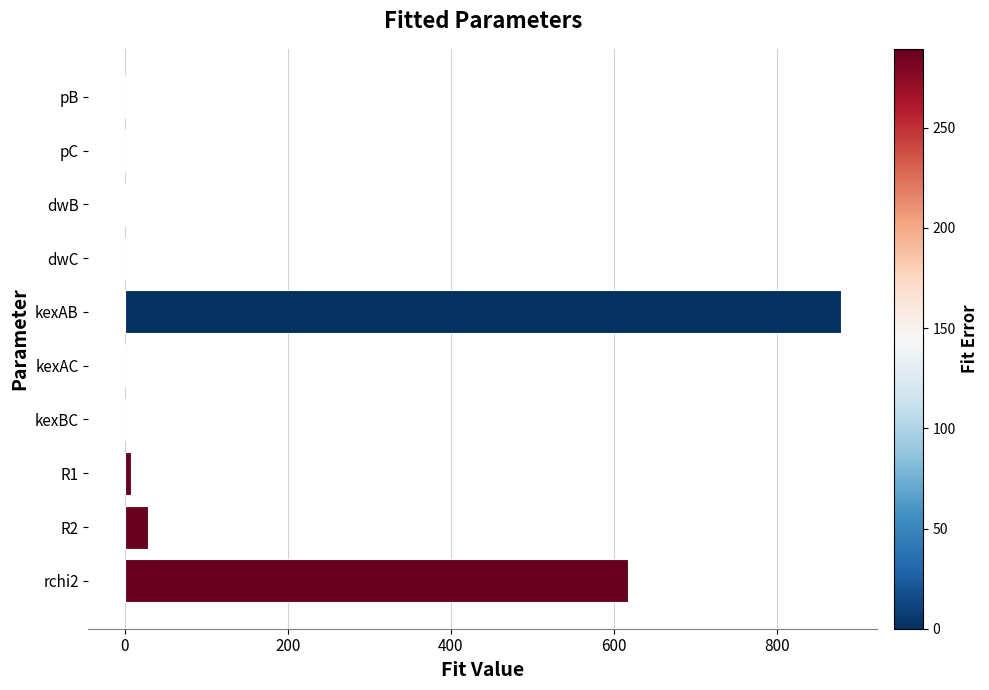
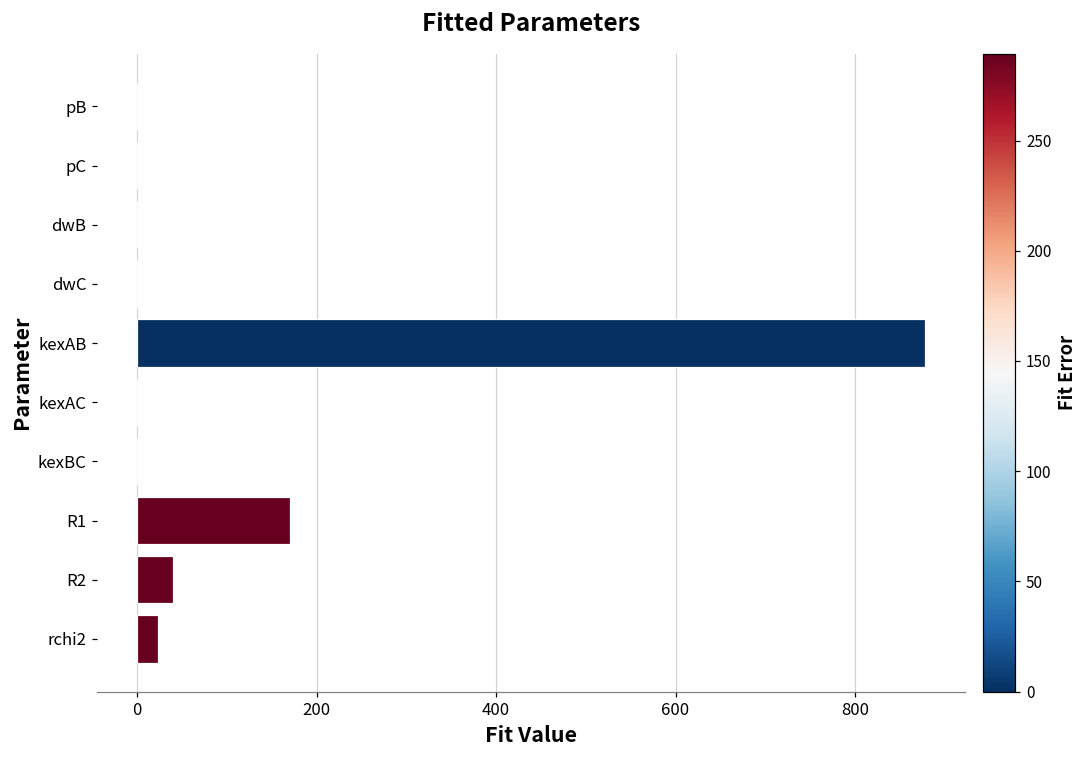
  {
    "pC": 0,
    "dwC": 0,
    "kexAB": 880,
    "kexAC": 0,
    "kexBC": 0,
-   "R1": 10,
-   "R2": 30,
-   "rchi2": 620
+   "R1": 170,
+   "R2": 40,
+   "rchi2": 20
  }
